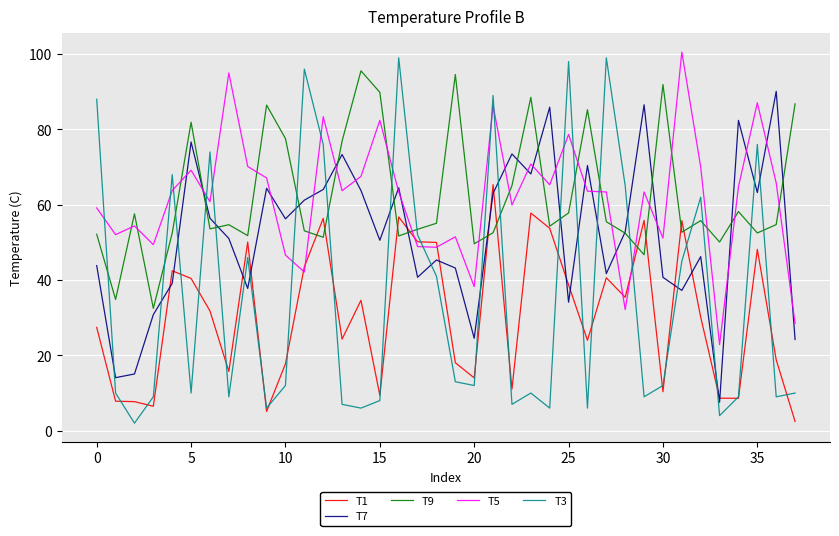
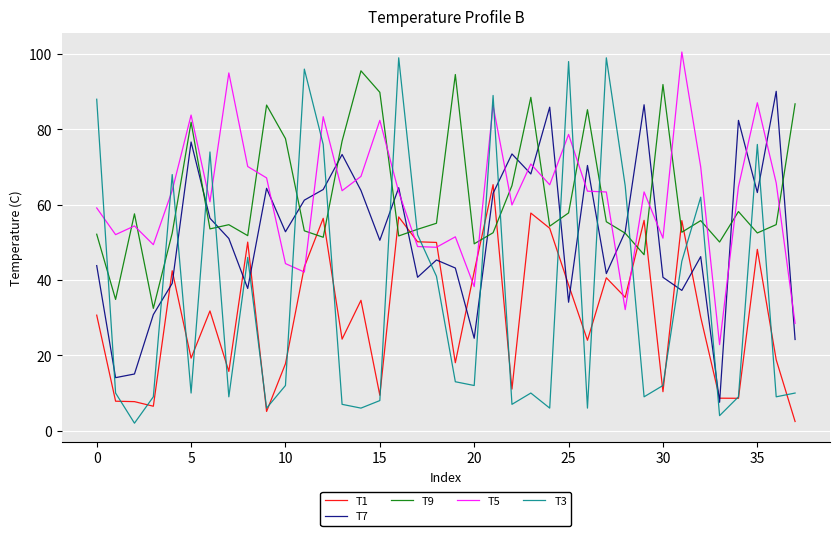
  {
    "T1": {
-     "0": 27,
-     "5": 40,
+     "0": 31,
+     "5": 19,
      "10": 18,
      "15": 9,
-     "20": 14,
+     "20": 42,
      "25": 39,
      "30": 10,
      "35": 48
    },
    "T7": {
      "0": 44,
      "5": 77,
-     "10": 56,
+     "10": 53,
      "15": 51,
      "20": 25,
      "25": 34,
      "30": 41,
      "35": 63
    },
    "T9": {
      "0": 52,
      "5": 82,
      "10": 78,
      "15": 90,
      "20": 50,
      "25": 58,
      "30": 92,
      "35": 53
    },
    "T5": {
      "0": 59,
-     "5": 69,
-     "10": 47,
+     "5": 84,
+     "10": 44,
      "15": 82,
      "20": 38,
      "25": 79,
      "30": 51,
      "35": 87
    },
    "T3": {
      "0": 88,
      "5": 10,
      "10": 12,
      "15": 8,
      "20": 12,
      "25": 98,
      "30": 12,
      "35": 76
    }
  }
